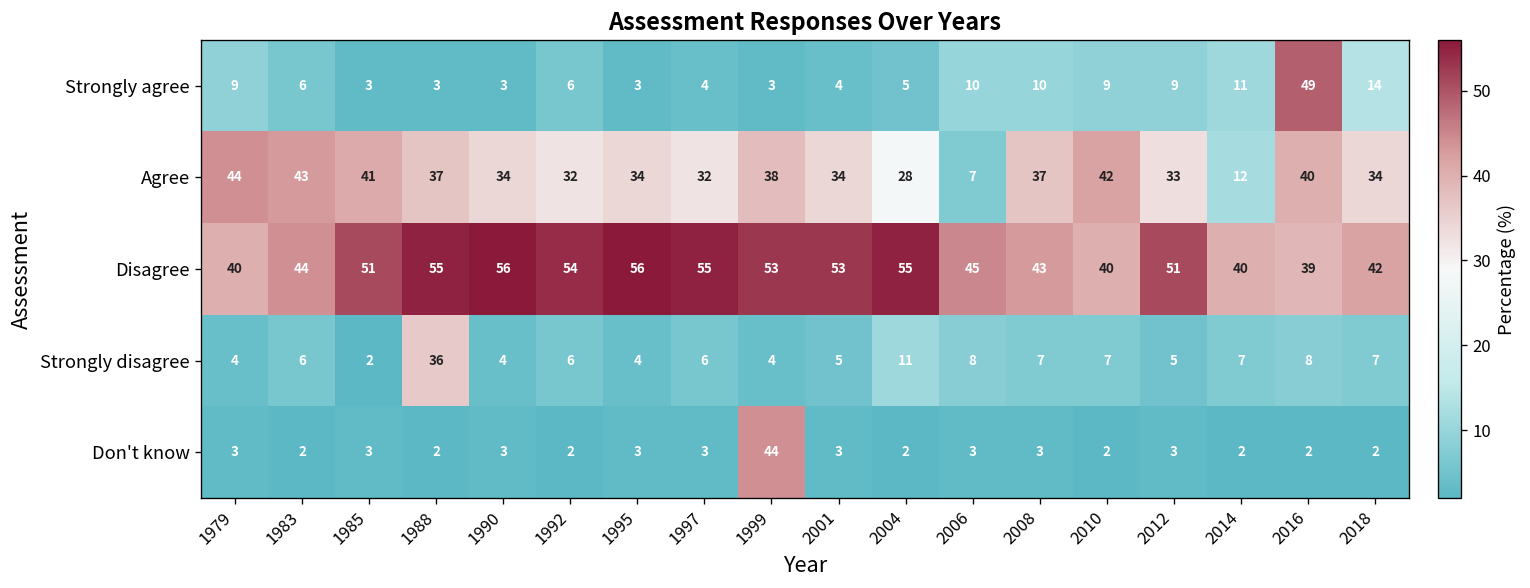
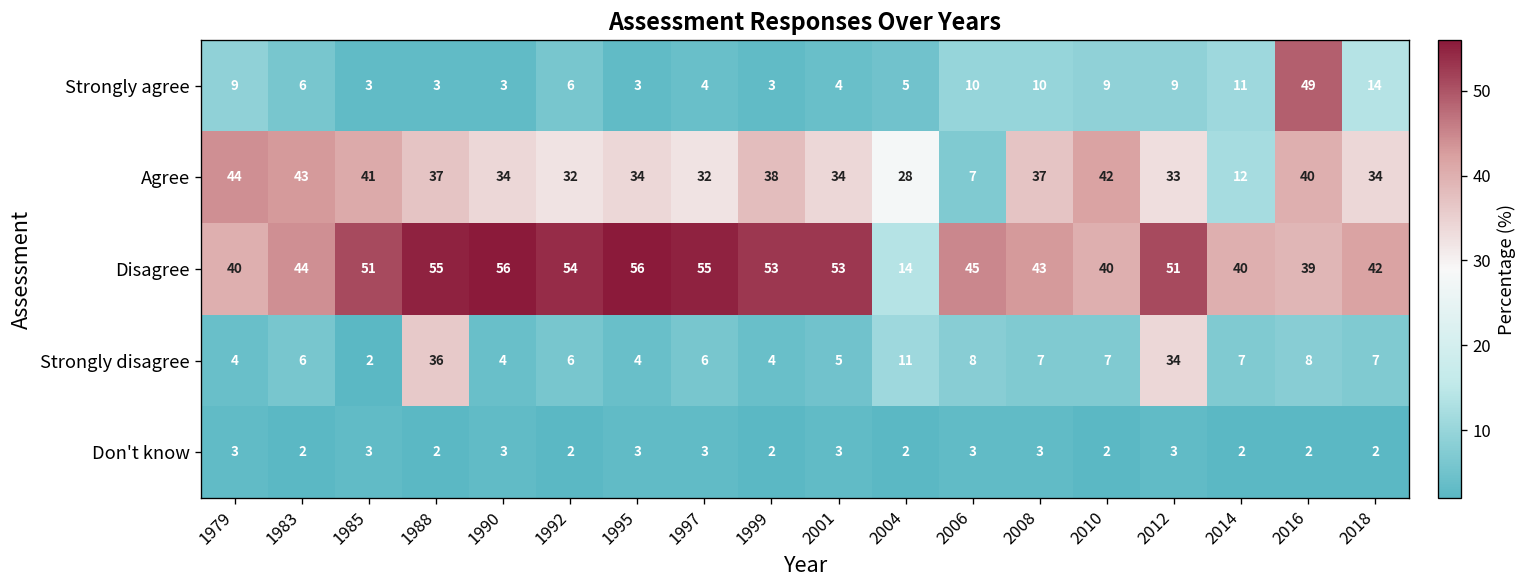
  {
    "Strongly agree": {
      "1979": 9,
      "1983": 6,
      "1985": 3,
      "1988": 3,
      "1990": 3,
      "1992": 6,
      "1995": 3,
      "1997": 4,
      "1999": 3,
      "2001": 4,
      "2004": 5,
      "2006": 10,
      "2008": 10,
      "2010": 9,
      "2012": 9,
      "2014": 11,
      "2016": 49,
      "2018": 14
    },
    "Agree": {
      "1979": 44,
      "1983": 43,
      "1985": 41,
      "1988": 37,
      "1990": 34,
      "1992": 32,
      "1995": 34,
      "1997": 32,
      "1999": 38,
      "2001": 34,
      "2004": 28,
      "2006": 7,
      "2008": 37,
      "2010": 42,
      "2012": 33,
      "2014": 12,
      "2016": 40,
      "2018": 34
    },
    "Disagree": {
      "1979": 40,
      "1983": 44,
      "1985": 51,
      "1988": 55,
      "1990": 56,
      "1992": 54,
      "1995": 56,
      "1997": 55,
      "1999": 53,
      "2001": 53,
-     "2004": 55,
+     "2004": 14,
      "2006": 45,
      "2008": 43,
      "2010": 40,
      "2012": 51,
      "2014": 40,
      "2016": 39,
      "2018": 42
    },
    "Strongly disagree": {
      "1979": 4,
      "1983": 6,
      "1985": 2,
      "1988": 36,
      "1990": 4,
      "1992": 6,
      "1995": 4,
      "1997": 6,
      "1999": 4,
      "2001": 5,
      "2004": 11,
      "2006": 8,
      "2008": 7,
      "2010": 7,
-     "2012": 5,
+     "2012": 34,
      "2014": 7,
      "2016": 8,
      "2018": 7
    },
    "Don't know": {
      "1979": 3,
      "1983": 2,
      "1985": 3,
      "1988": 2,
      "1990": 3,
      "1992": 2,
      "1995": 3,
      "1997": 3,
-     "1999": 44,
+     "1999": 2,
      "2001": 3,
      "2004": 2,
      "2006": 3,
      "2008": 3,
      "2010": 2,
      "2012": 3,
      "2014": 2,
      "2016": 2,
      "2018": 2
    }
  }
